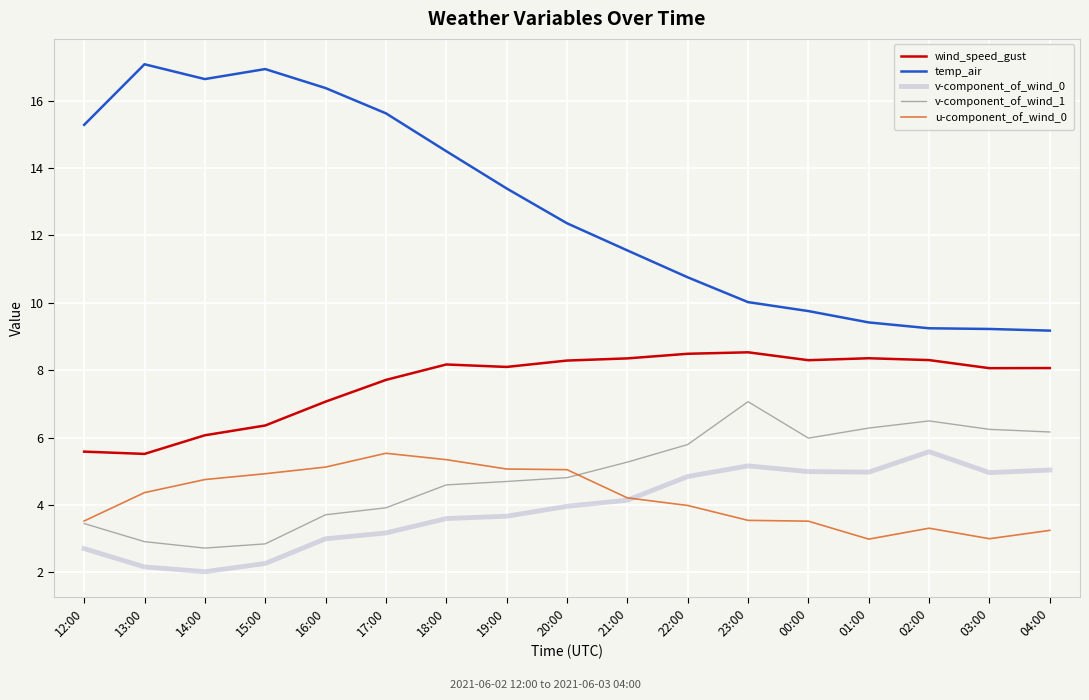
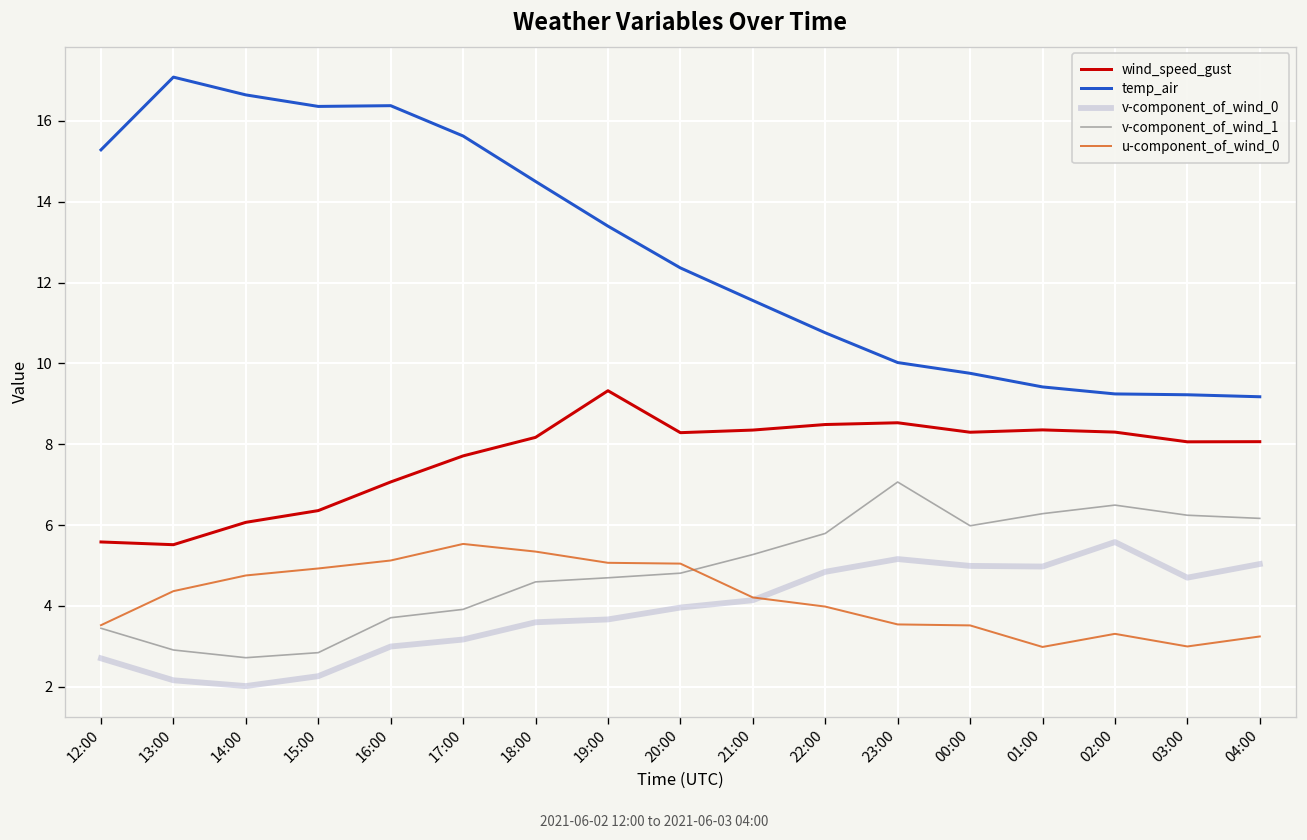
  {
    "wind_speed_gust": {
      "12:00": 5.6,
      "13:00": 5.5,
      "14:00": 6.1,
      "15:00": 6.4,
      "16:00": 7.1,
      "17:00": 7.7,
      "18:00": 8.2,
-     "19:00": 8.1,
+     "19:00": 9.3,
      "20:00": 8.3,
      "21:00": 8.4,
      "22:00": 8.5,
      "23:00": 8.5,
      "00:00": 8.3,
      "01:00": 8.4,
      "02:00": 8.3,
      "03:00": 8.1,
      "04:00": 8.1
    },
    "temp_air": {
      "12:00": 15.3,
      "13:00": 17.1,
      "14:00": 16.6,
-     "15:00": 16.9,
+     "15:00": 16.4,
      "16:00": 16.4,
      "17:00": 15.6,
      "18:00": 14.5,
      "19:00": 13.4,
      "20:00": 12.4,
      "21:00": 11.6,
      "22:00": 10.8,
      "23:00": 10.0,
      "00:00": 9.8,
      "01:00": 9.4,
      "02:00": 9.2,
      "03:00": 9.2,
      "04:00": 9.2
    },
    "v-component_of_wind_0": {
      "12:00": 2.7,
      "13:00": 2.2,
      "14:00": 2.0,
      "15:00": 2.3,
      "16:00": 3.0,
      "17:00": 3.2,
      "18:00": 3.6,
      "19:00": 3.7,
      "20:00": 4.0,
      "22:00": 4.8,
      "23:00": 5.2,
      "00:00": 5.0,
      "01:00": 5.0,
      "02:00": 5.6,
-     "03:00": 5.0,
+     "03:00": 4.7,
      "04:00": 5.0
    },
    "v-component_of_wind_1": {
      "12:00": 3.4,
      "13:00": 2.9,
      "14:00": 2.7,
      "15:00": 2.8,
      "16:00": 3.7,
      "17:00": 3.9,
      "18:00": 4.6,
      "19:00": 4.7,
      "20:00": 4.8,
      "21:00": 5.3,
      "22:00": 5.8,
      "23:00": 7.1,
      "00:00": 6.0,
      "01:00": 6.3,
      "02:00": 6.5,
      "03:00": 6.2,
      "04:00": 6.2
    },
    "u-component_of_wind_0": {
      "12:00": 3.5,
      "13:00": 4.4,
      "14:00": 4.8,
      "15:00": 4.9,
      "16:00": 5.1,
      "17:00": 5.5,
      "18:00": 5.3,
      "19:00": 5.1,
      "20:00": 5.0,
      "22:00": 4.0,
      "23:00": 3.5,
      "00:00": 3.5,
      "01:00": 3.0,
      "02:00": 3.3,
      "03:00": 3.0,
      "04:00": 3.2
    }
  }
